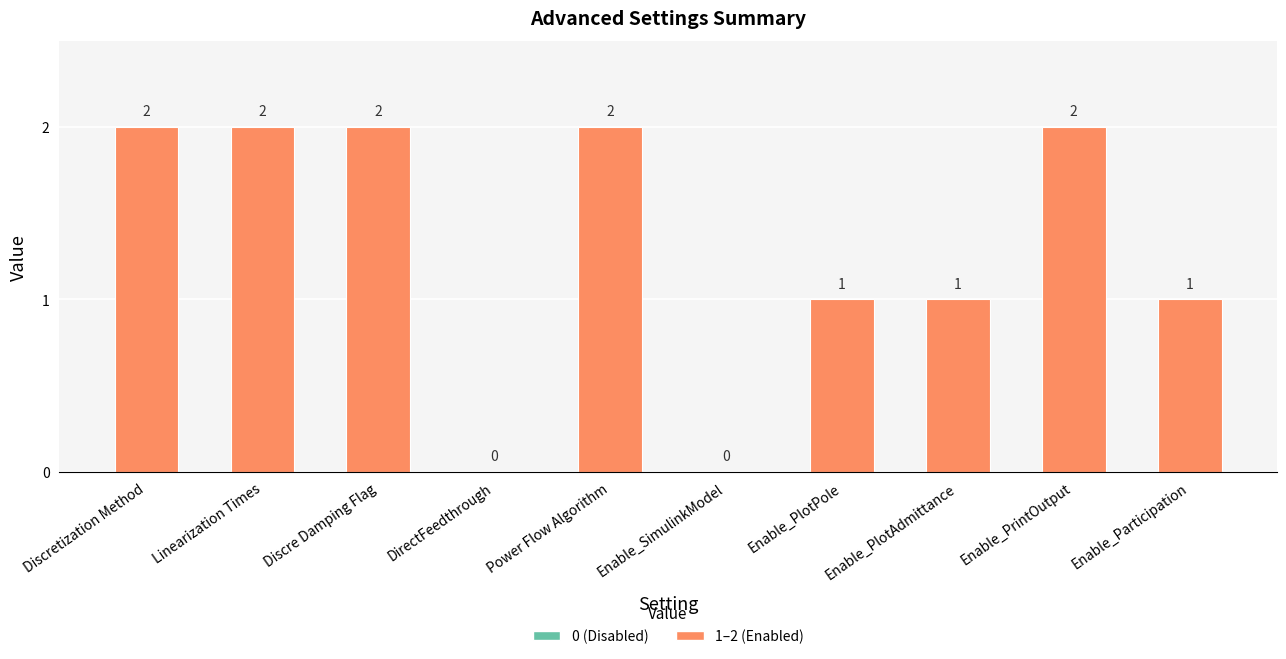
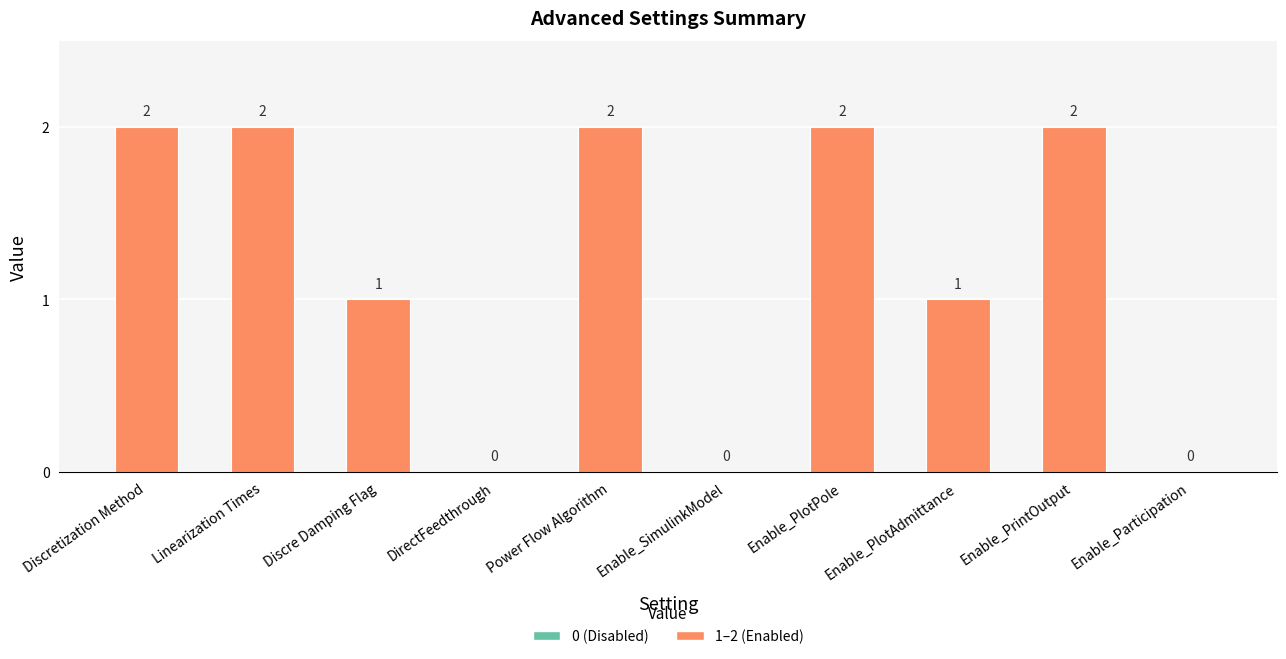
  {
    "Discretization Method": 2,
    "Linearization Times": 2,
-   "Discre Damping Flag": 2,
+   "Discre Damping Flag": 1,
    "DirectFeedthrough": 0,
    "Power Flow Algorithm": 2,
    "Enable_SimulinkModel": 0,
-   "Enable_PlotPole": 1,
+   "Enable_PlotPole": 2,
    "Enable_PlotAdmittance": 1,
    "Enable_PrintOutput": 2,
-   "Enable_Participation": 1
+   "Enable_Participation": 0
  }
